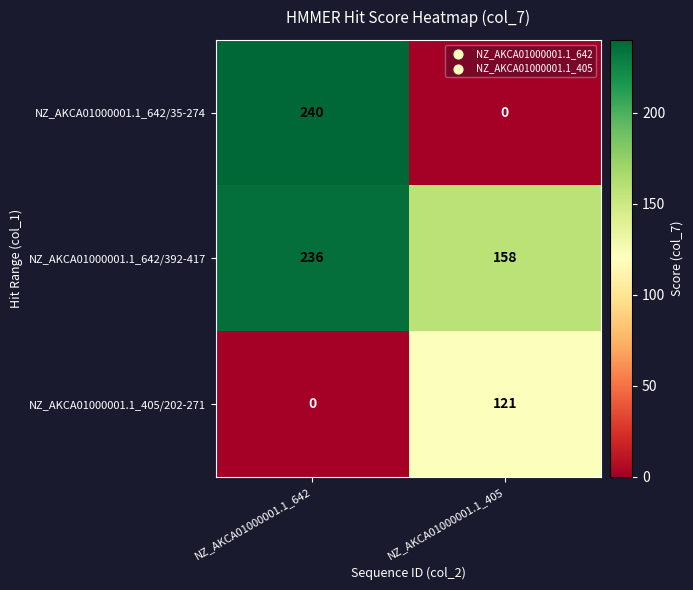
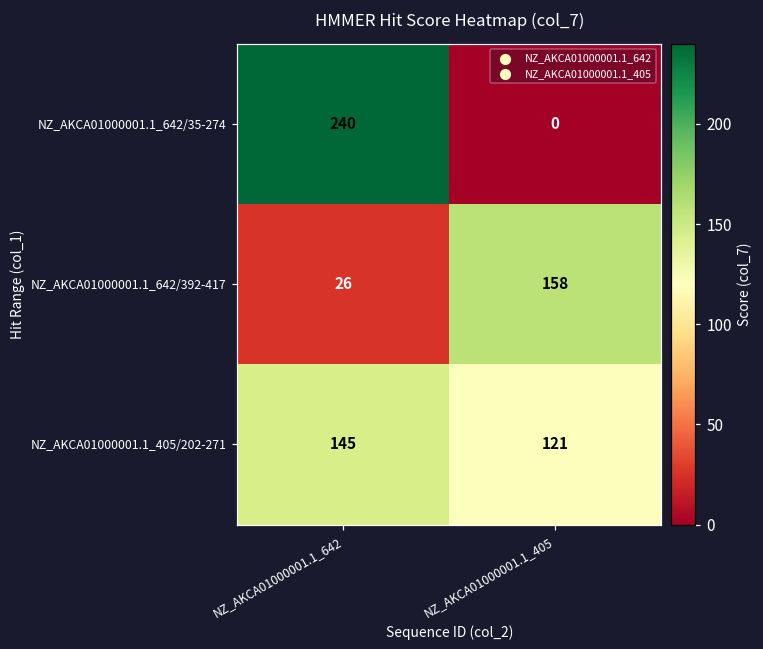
  {
    "NZ_AKCA01000001.1_642/35-274": {
      "NZ_AKCA01000001.1_642": 240,
      "NZ_AKCA01000001.1_405": 0
    },
    "NZ_AKCA01000001.1_642/392-417": {
-     "NZ_AKCA01000001.1_642": 236,
+     "NZ_AKCA01000001.1_642": 26,
      "NZ_AKCA01000001.1_405": 158
    },
    "NZ_AKCA01000001.1_405/202-271": {
-     "NZ_AKCA01000001.1_642": 0,
+     "NZ_AKCA01000001.1_642": 145,
      "NZ_AKCA01000001.1_405": 121
    }
  }
